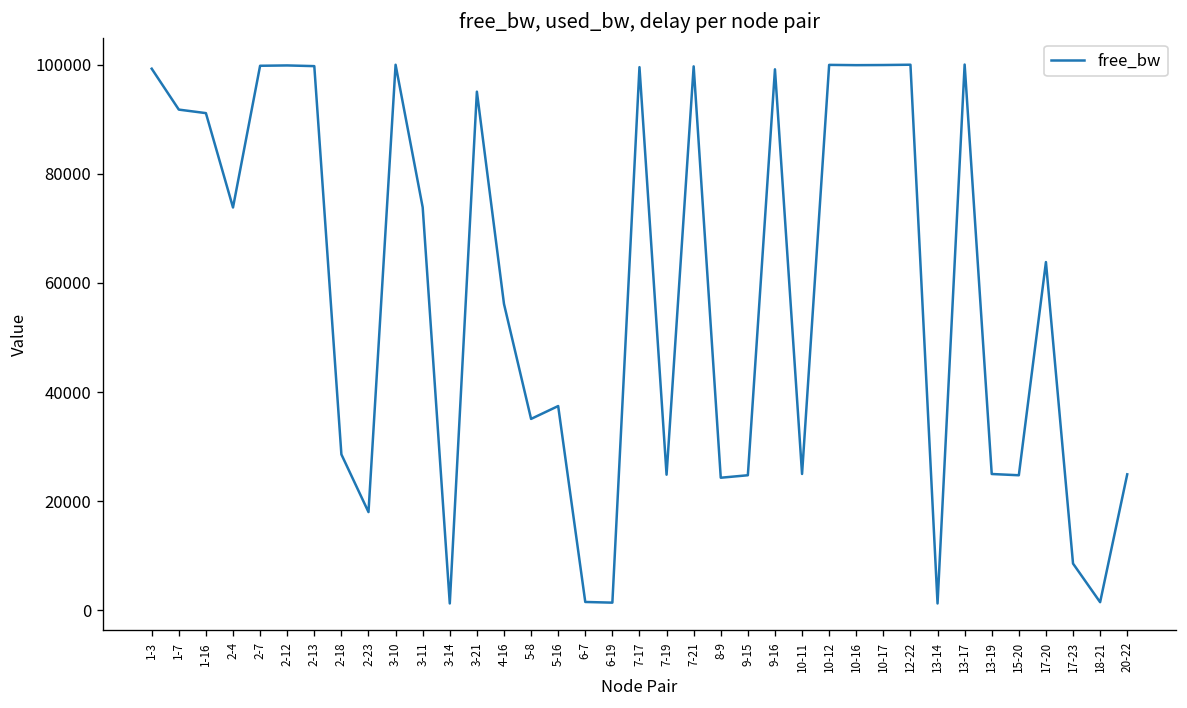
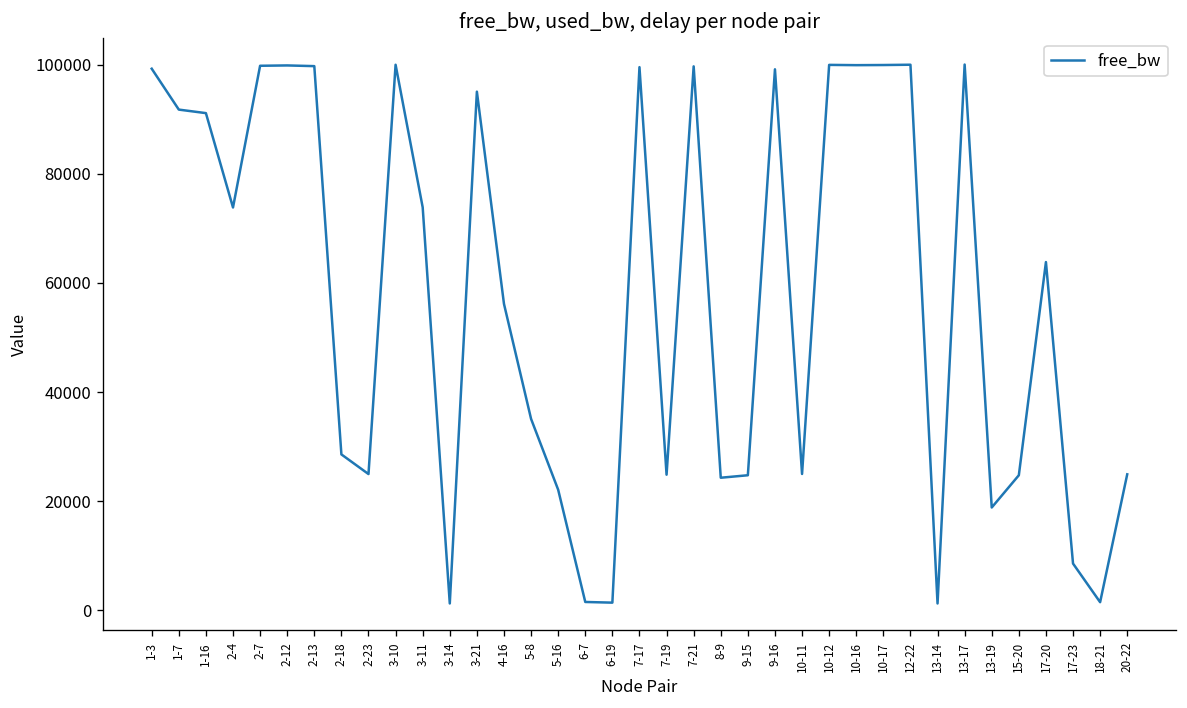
  {
    "1-3": 99000,
    "1-7": 92000,
    "1-16": 91000,
    "2-4": 74000,
    "2-7": 100000,
    "2-12": 100000,
    "2-13": 100000,
    "2-18": 29000,
-   "2-23": 18000,
+   "2-23": 25000,
    "3-10": 100000,
    "3-11": 74000,
    "3-14": 1000,
    "3-21": 95000,
    "4-16": 56000,
    "5-8": 35000,
-   "5-16": 37000,
+   "5-16": 22000,
    "6-7": 2000,
    "6-19": 1000,
    "7-17": 100000,
    "7-19": 25000,
    "7-21": 100000,
    "8-9": 24000,
    "9-15": 25000,
    "9-16": 99000,
    "10-11": 25000,
    "10-12": 100000,
    "10-16": 100000,
    "10-17": 100000,
    "12-22": 100000,
    "13-14": 1000,
    "13-17": 100000,
-   "13-19": 25000,
+   "13-19": 19000,
    "15-20": 25000,
    "17-20": 64000,
    "17-23": 9000,
    "18-21": 2000,
    "20-22": 25000
  }
